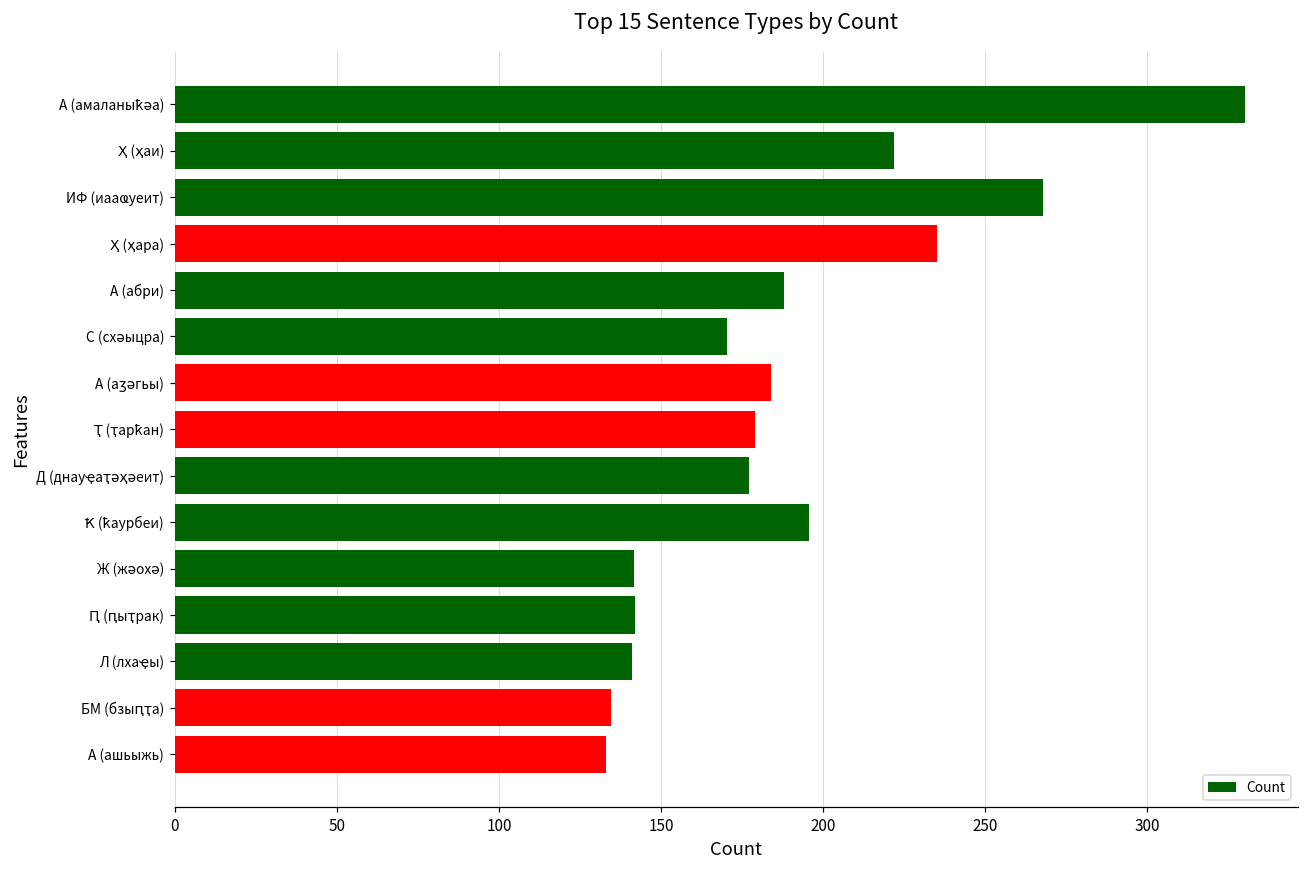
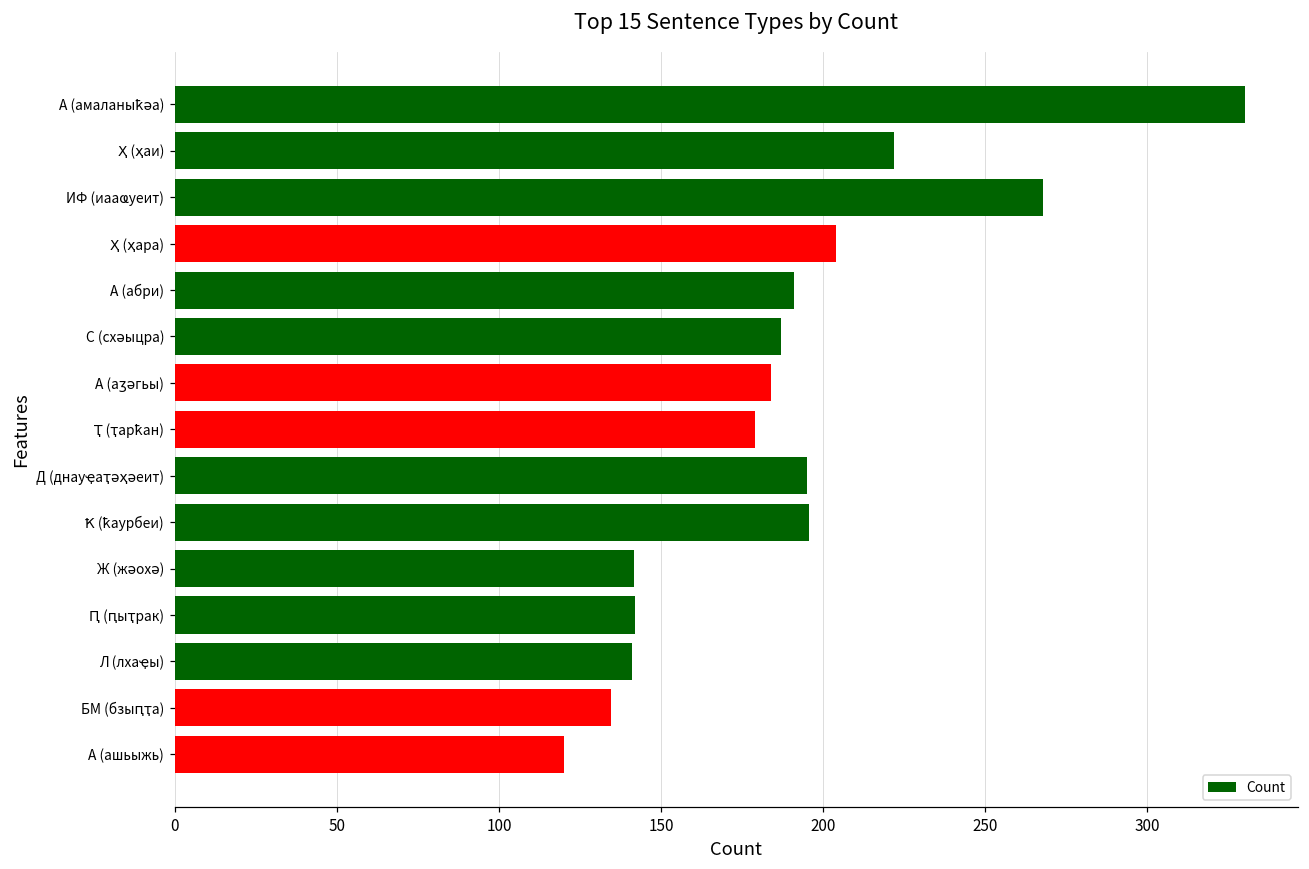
  {
    "А (амаланыҟәа)": 330,
    "Ҳ (ҳаи)": 222,
    "ИФ (иааҩуеит)": 268,
-   "Ҳ (ҳара)": 235,
-   "А (абри)": 188,
-   "С (схәыцра)": 170,
+   "Ҳ (ҳара)": 204,
+   "А (абри)": 191,
+   "С (схәыцра)": 187,
    "А (аӡәгьы)": 184,
    "Ҭ (ҭарҟан)": 179,
-   "Д (днауҿаҭәҳәеит)": 177,
+   "Д (днауҿаҭәҳәеит)": 195,
    "Ҟ (ҟаурбеи)": 196,
    "Ж (жәохә)": 142,
    "Ԥ (ԥыҭрак)": 142,
    "Л (лхаҿы)": 141,
    "БМ (бзыԥҭа)": 135,
-   "А (ашьыжь)": 133
+   "А (ашьыжь)": 120
  }
